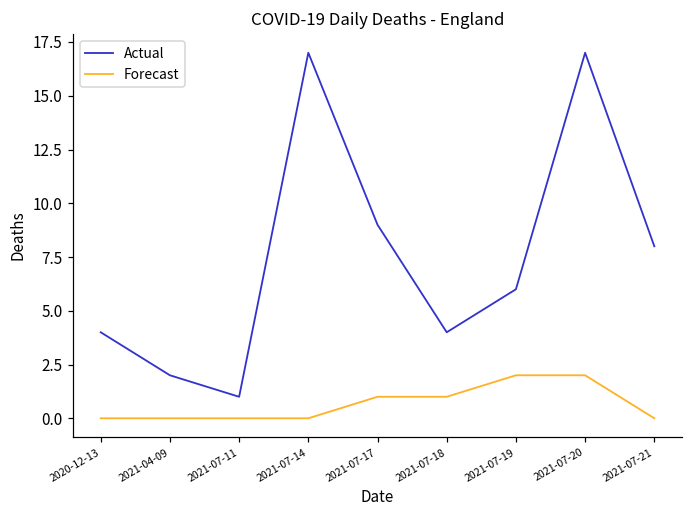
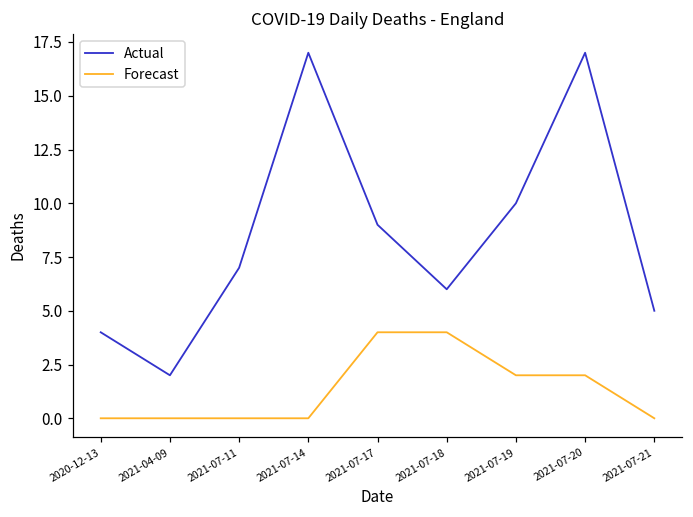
  {
    "Actual": {
      "2020-12-13": 4,
      "2021-04-09": 2,
-     "2021-07-11": 1,
+     "2021-07-11": 7,
      "2021-07-14": 17,
      "2021-07-17": 9,
-     "2021-07-18": 4,
-     "2021-07-19": 6,
+     "2021-07-18": 6,
+     "2021-07-19": 10,
      "2021-07-20": 17,
-     "2021-07-21": 8
+     "2021-07-21": 5
    },
    "Forecast": {
      "2020-12-13": 0,
      "2021-04-09": 0,
      "2021-07-11": 0,
      "2021-07-14": 0,
-     "2021-07-17": 1,
-     "2021-07-18": 1,
+     "2021-07-17": 4,
+     "2021-07-18": 4,
      "2021-07-19": 2,
      "2021-07-20": 2,
      "2021-07-21": 0
    }
  }
